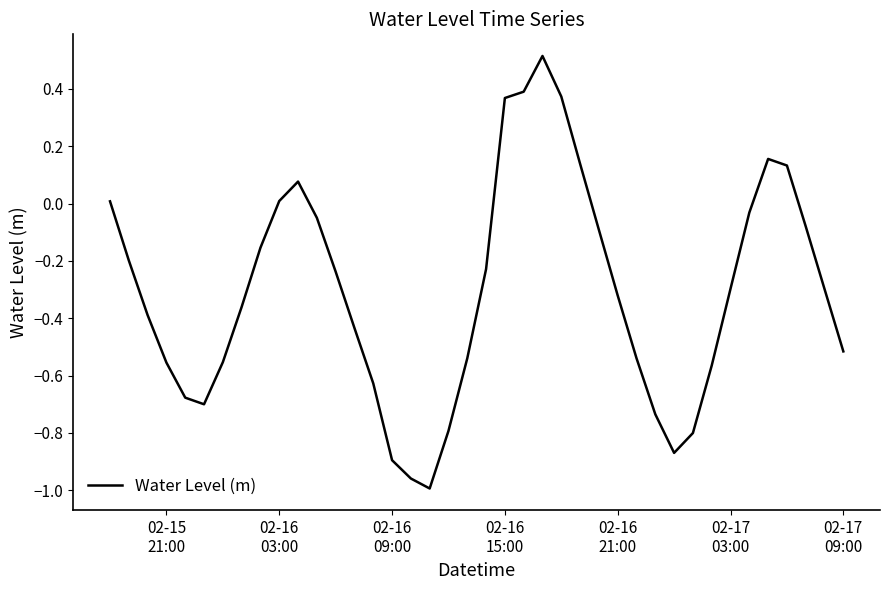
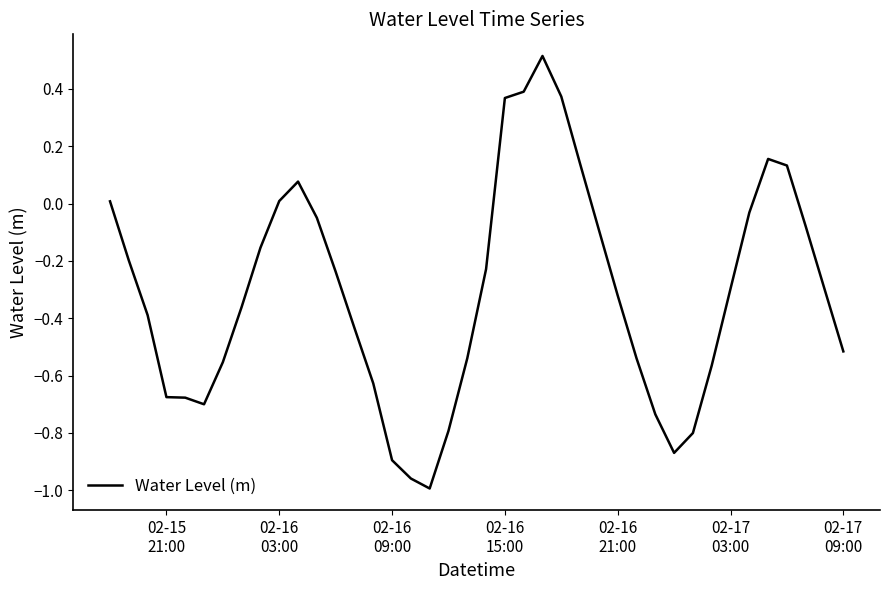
  {
-   "02-15 21:00": -0.55,
+   "02-15 21:00": -0.68,
    "02-16 03:00": 0.01,
    "02-16 09:00": -0.90,
    "02-16 15:00": 0.37,
    "02-16 21:00": -0.32,
    "02-17 03:00": -0.30,
    "02-17 09:00": -0.52
  }
